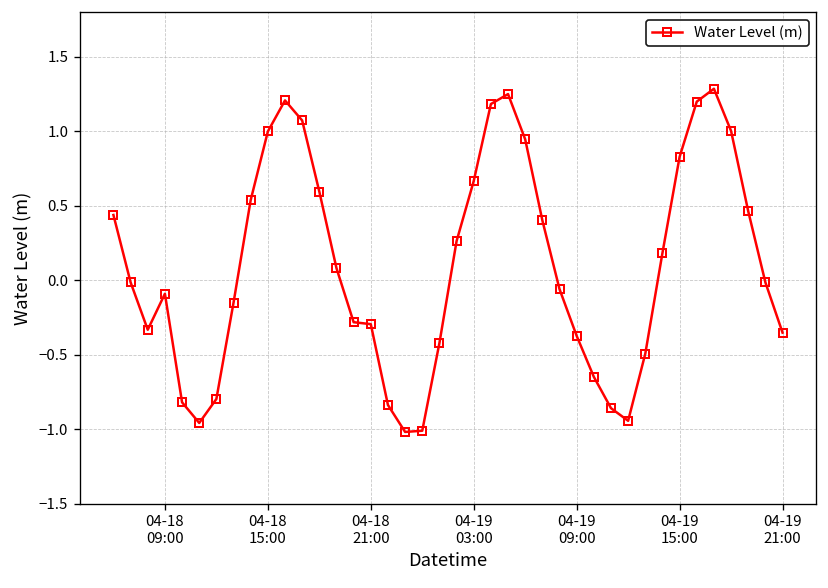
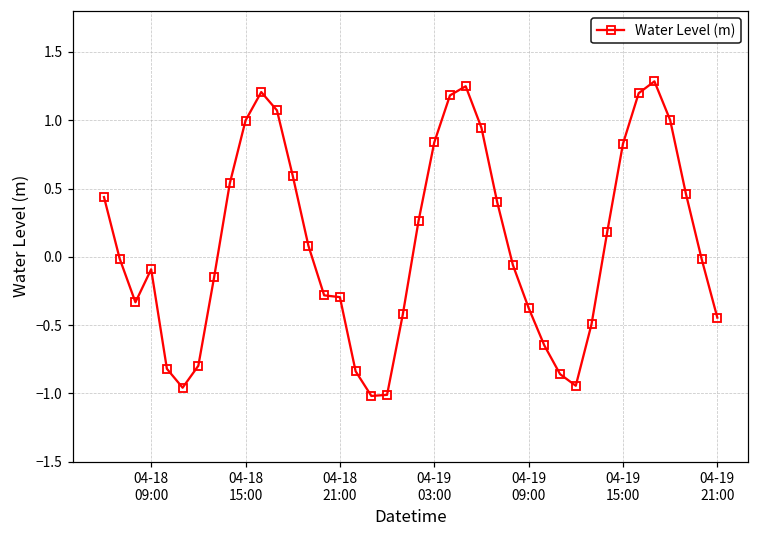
  {
    "04-18 09:00": -0.09,
    "04-18 15:00": 1.00,
    "04-18 21:00": -0.30,
-   "04-19 03:00": 0.67,
+   "04-19 03:00": 0.84,
    "04-19 09:00": -0.37,
    "04-19 15:00": 0.83,
-   "04-19 21:00": -0.35
+   "04-19 21:00": -0.44
  }
